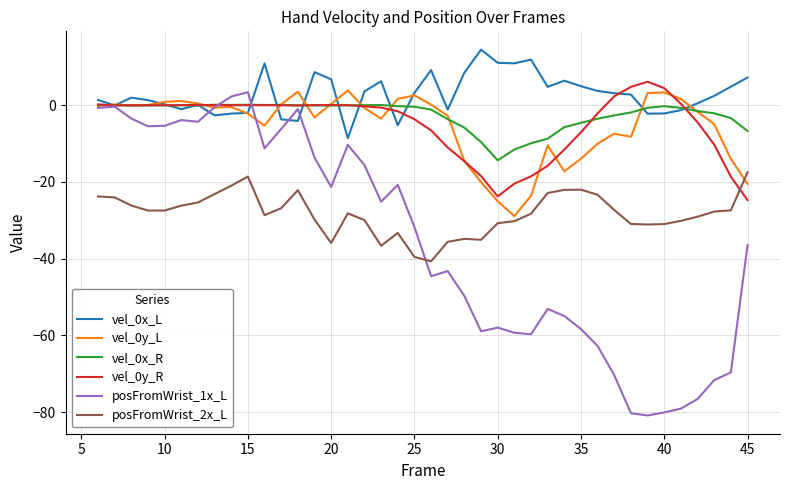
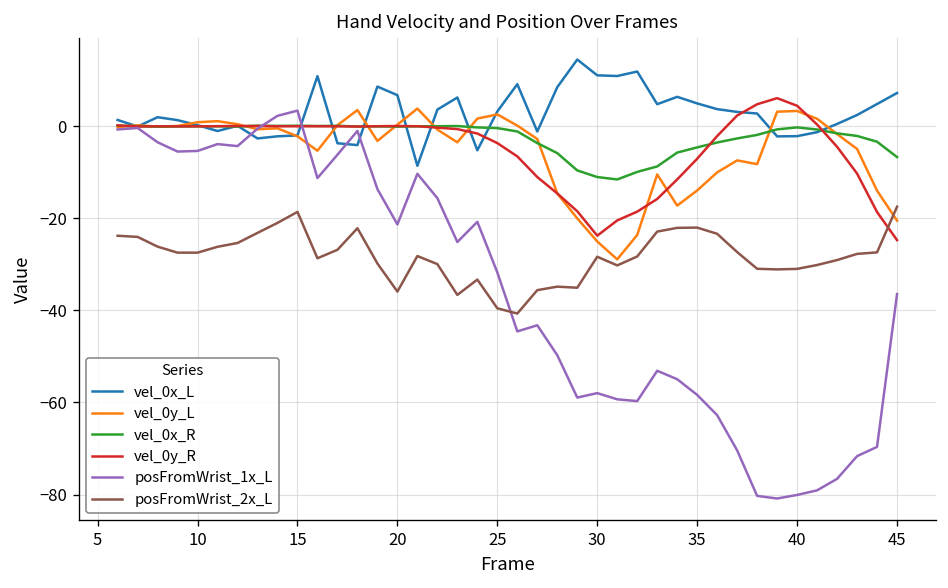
  {
    "vel_0x_L": {
      "20": 7,
      "30": 11,
      "35": 5,
      "40": -2,
      "45": 7
    },
    "vel_0y_L": {
      "30": -25,
      "35": -14,
      "40": 3,
      "45": -21
    },
    "vel_0x_R": {
      "25": 0,
-     "30": -14,
+     "30": -11,
      "35": -5,
      "40": 0,
      "45": -7
    },
    "vel_0y_R": {
      "25": -4,
      "30": -24,
      "35": -7,
      "40": 4,
      "45": -25
    },
    "posFromWrist_1x_L": {
      "10": -5,
      "15": 3,
      "20": -21,
      "25": -32,
      "30": -58,
      "35": -58,
      "40": -80,
      "45": -36
    },
    "posFromWrist_2x_L": {
      "10": -27,
      "15": -19,
      "20": -36,
      "25": -40,
-     "30": -31,
+     "30": -28,
      "35": -22,
      "40": -31,
      "45": -18
    }
  }
